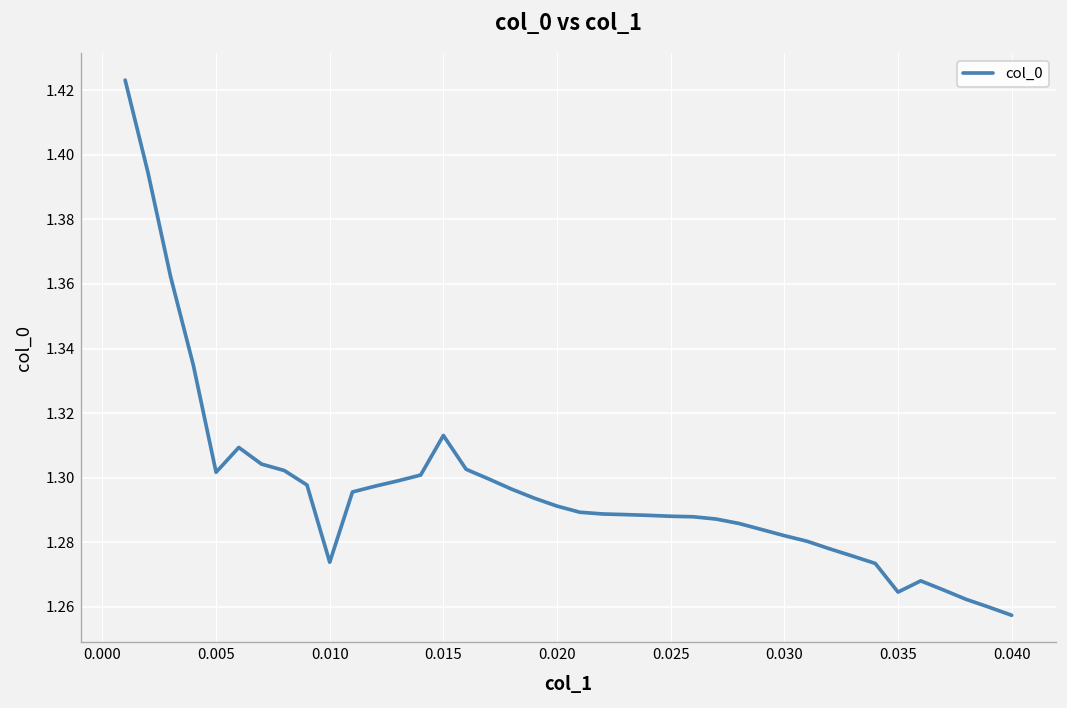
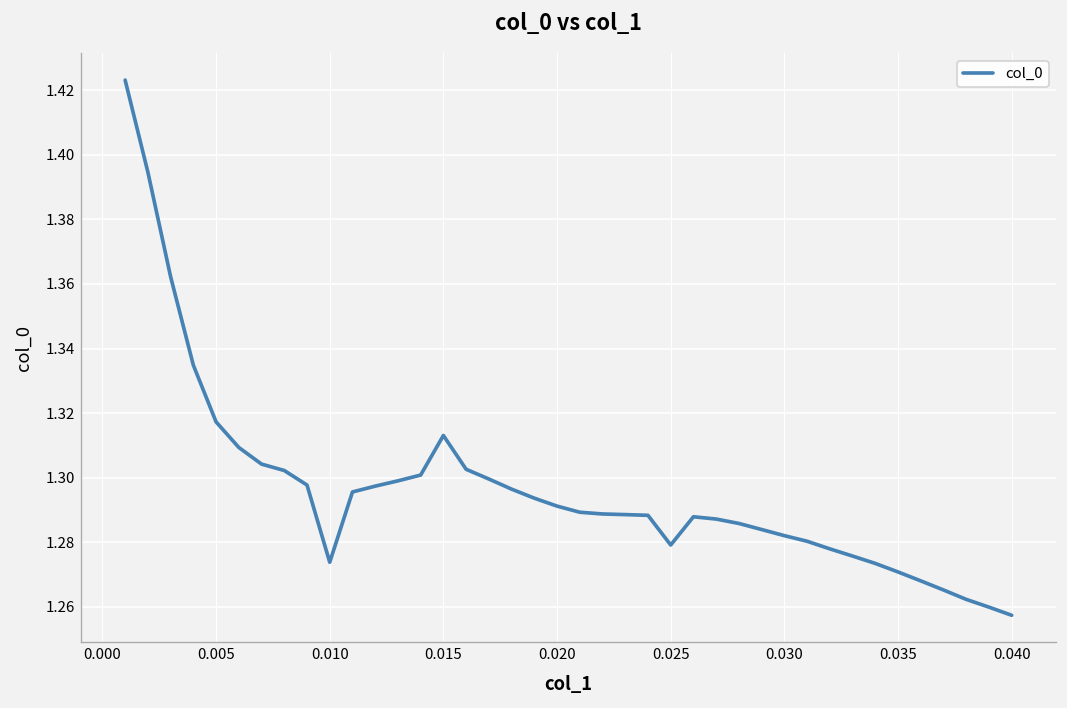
  {
-   "0.005": 1.302,
+   "0.005": 1.317,
    "0.010": 1.274,
    "0.015": 1.313,
    "0.020": 1.291,
-   "0.025": 1.288,
+   "0.025": 1.279,
    "0.030": 1.282,
-   "0.035": 1.265,
+   "0.035": 1.271,
    "0.040": 1.257
  }
